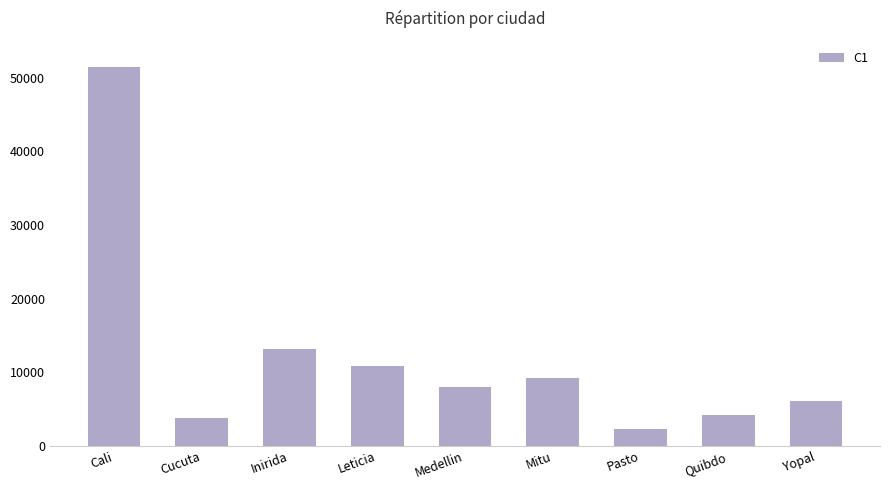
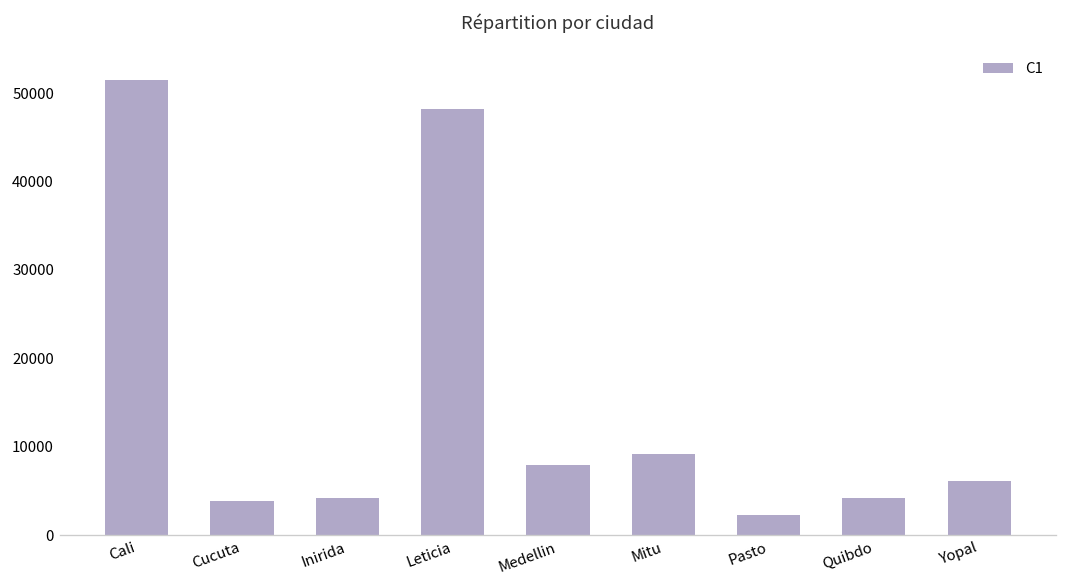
  {
    "Cali": 51000,
    "Cucuta": 4000,
-   "Inirida": 13000,
-   "Leticia": 11000,
+   "Inirida": 4000,
+   "Leticia": 48000,
    "Medellin": 8000,
    "Mitu": 9000,
    "Pasto": 2000,
    "Quibdo": 4000,
    "Yopal": 6000
  }
